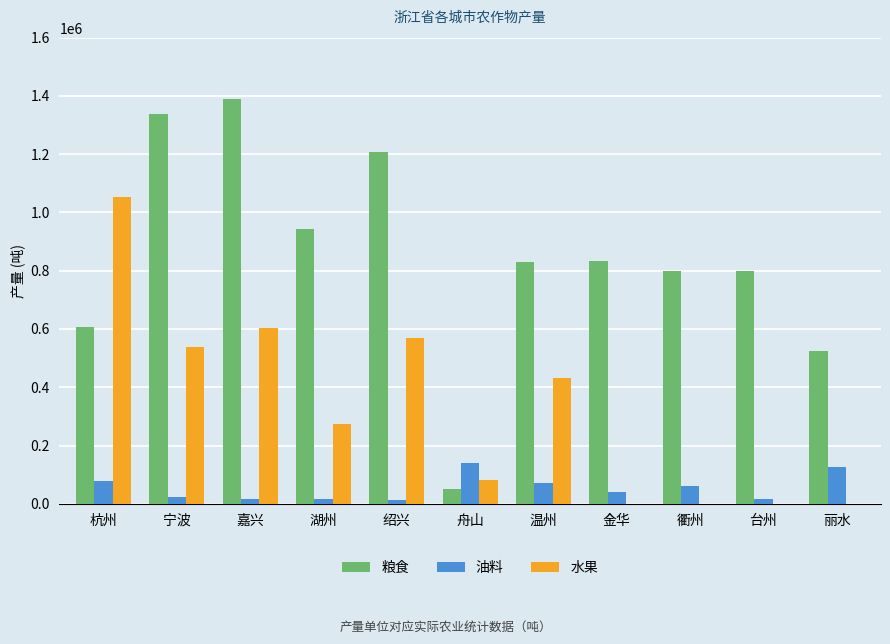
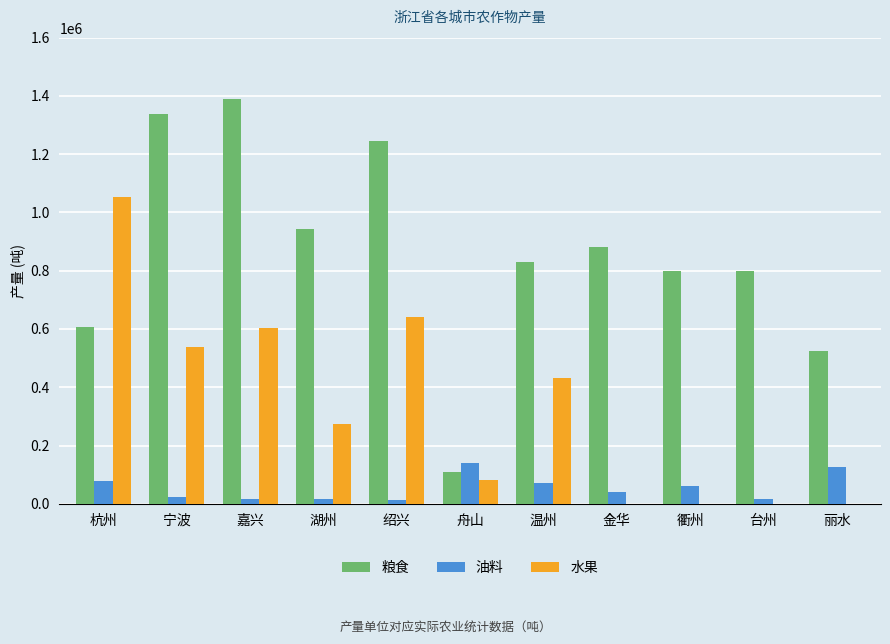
  {
    "粮食": {
      "杭州": 610000,
      "宁波": 1340000,
      "嘉兴": 1390000,
      "湖州": 940000,
-     "绍兴": 1210000,
-     "舟山": 50000,
+     "绍兴": 1240000,
+     "舟山": 110000,
      "温州": 830000,
-     "金华": 830000,
+     "金华": 880000,
      "衢州": 800000,
      "台州": 800000,
      "丽水": 520000
    },
    "油料": {
      "杭州": 80000,
      "宁波": 20000,
      "嘉兴": 10000,
      "湖州": 20000,
      "绍兴": 10000,
      "舟山": 140000,
      "温州": 70000,
      "金华": 40000,
      "衢州": 60000,
      "台州": 20000,
      "丽水": 130000
    },
    "水果": {
      "杭州": 1050000,
      "宁波": 540000,
      "嘉兴": 600000,
      "湖州": 270000,
-     "绍兴": 570000,
+     "绍兴": 640000,
      "舟山": 80000,
      "温州": 430000,
      "金华": 0,
      "衢州": 0,
      "台州": 0,
      "丽水": 0
    }
  }
